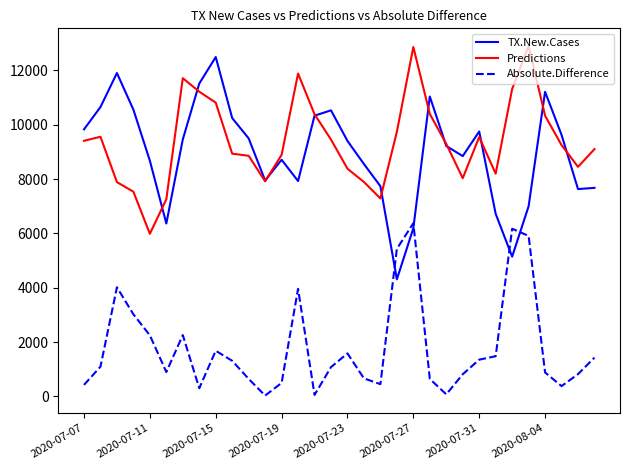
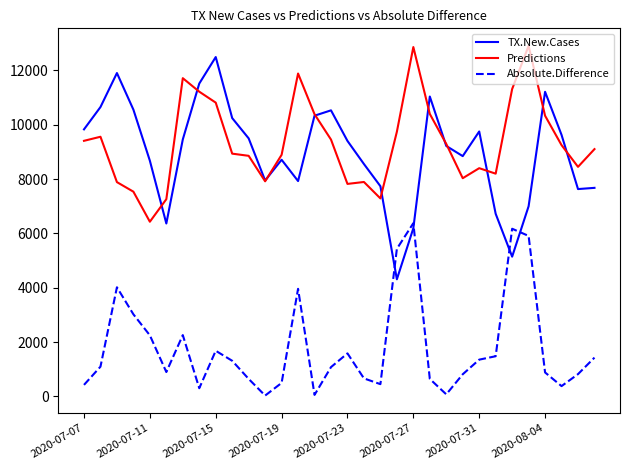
  {
    "Predictions": {
      "2020-07-07": 9400,
-     "2020-07-11": 6000,
+     "2020-07-11": 6400,
      "2020-07-15": 10800,
      "2020-07-19": 8900,
-     "2020-07-23": 8400,
+     "2020-07-23": 7800,
      "2020-07-27": 12900,
-     "2020-07-31": 9500,
+     "2020-07-31": 8400,
      "2020-08-04": 10300
    }
  }
